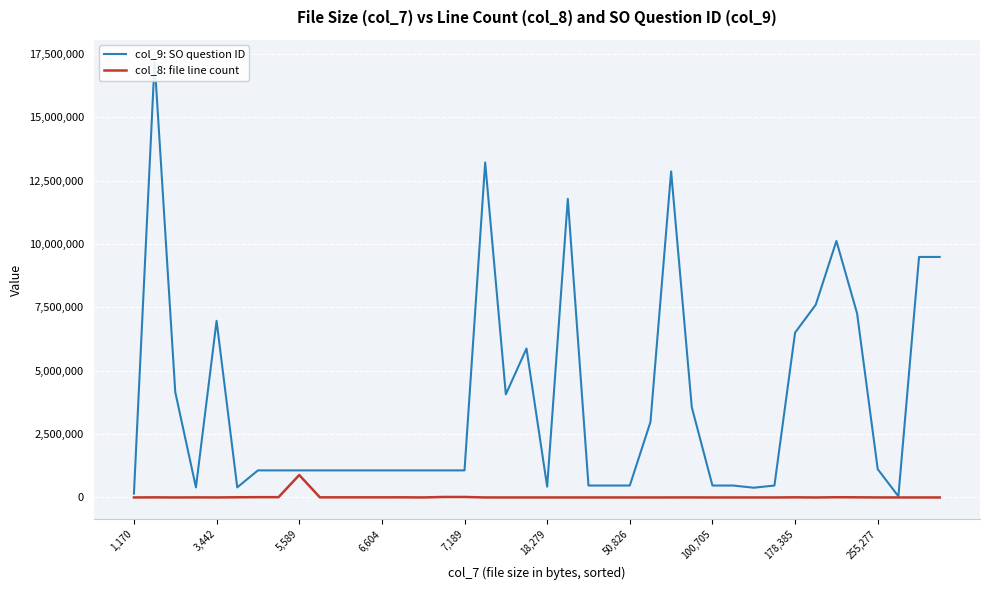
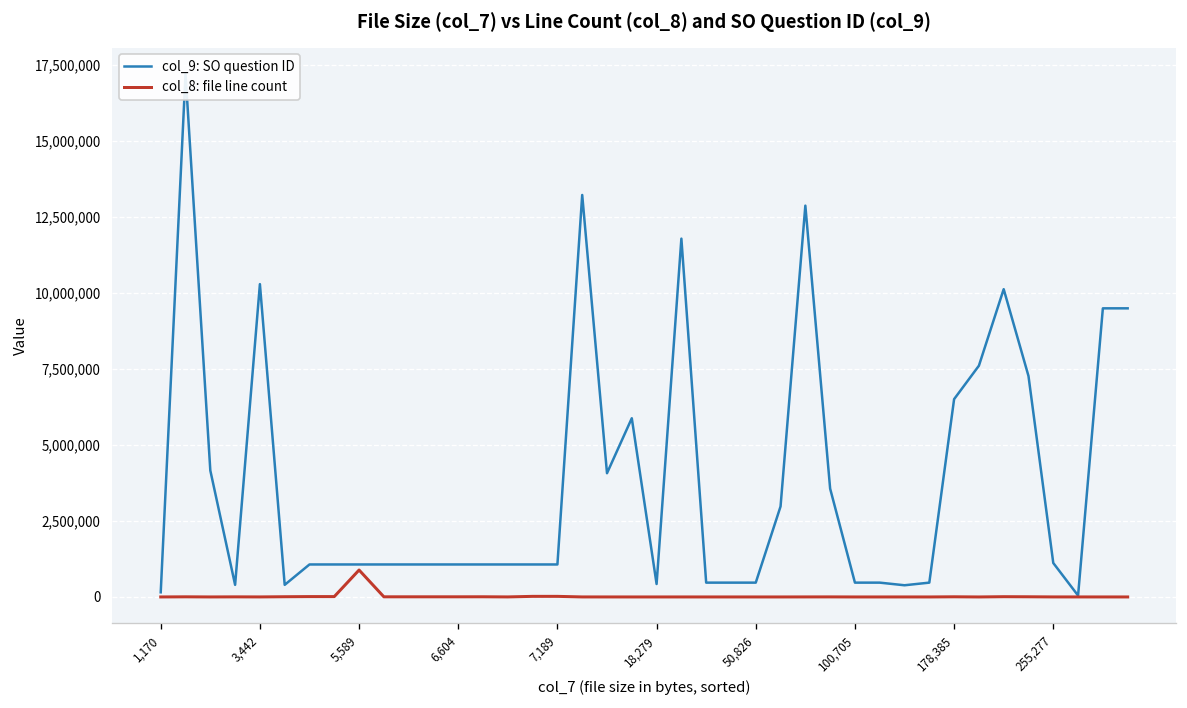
  {
    "col_9: SO question ID": {
      "1,170": "200,000",
-     "3,442": "7,000,000",
+     "3,442": "10,300,000",
      "5,589": "1,100,000",
      "6,604": "1,100,000",
      "7,189": "1,100,000",
      "18,279": "400,000",
      "50,826": "500,000",
      "100,705": "500,000",
      "178,385": "6,500,000",
      "255,277": "1,100,000"
    },
    "col_8: file line count": {
      "1,170": "0",
      "3,442": "0",
      "5,589": "900,000",
      "6,604": "0",
      "7,189": "0",
      "18,279": "0",
      "50,826": "0",
      "100,705": "0",
      "178,385": "0",
      "255,277": "0"
    }
  }
